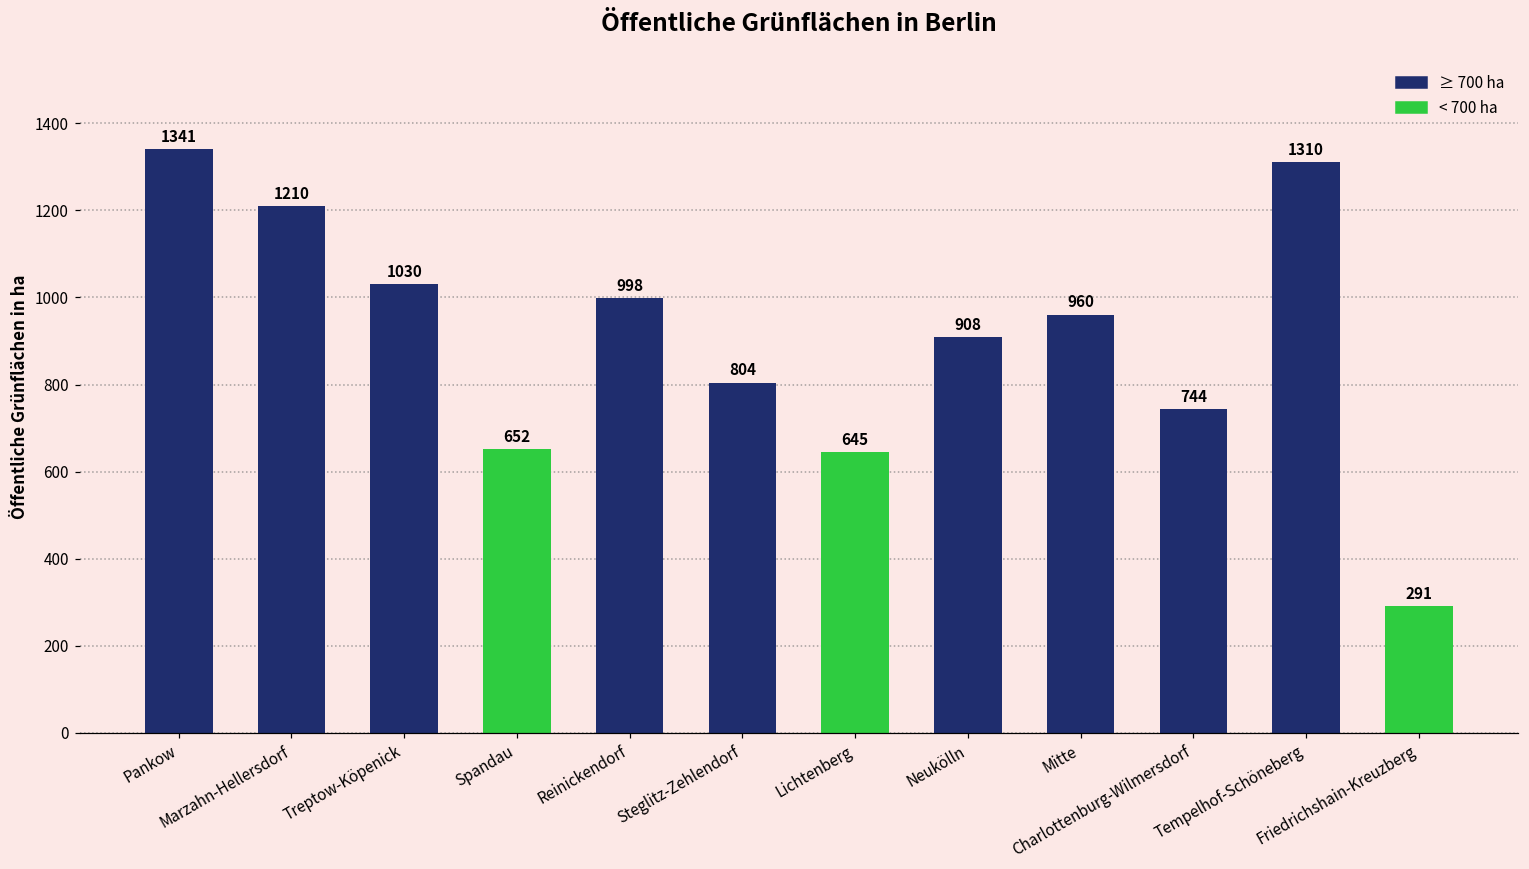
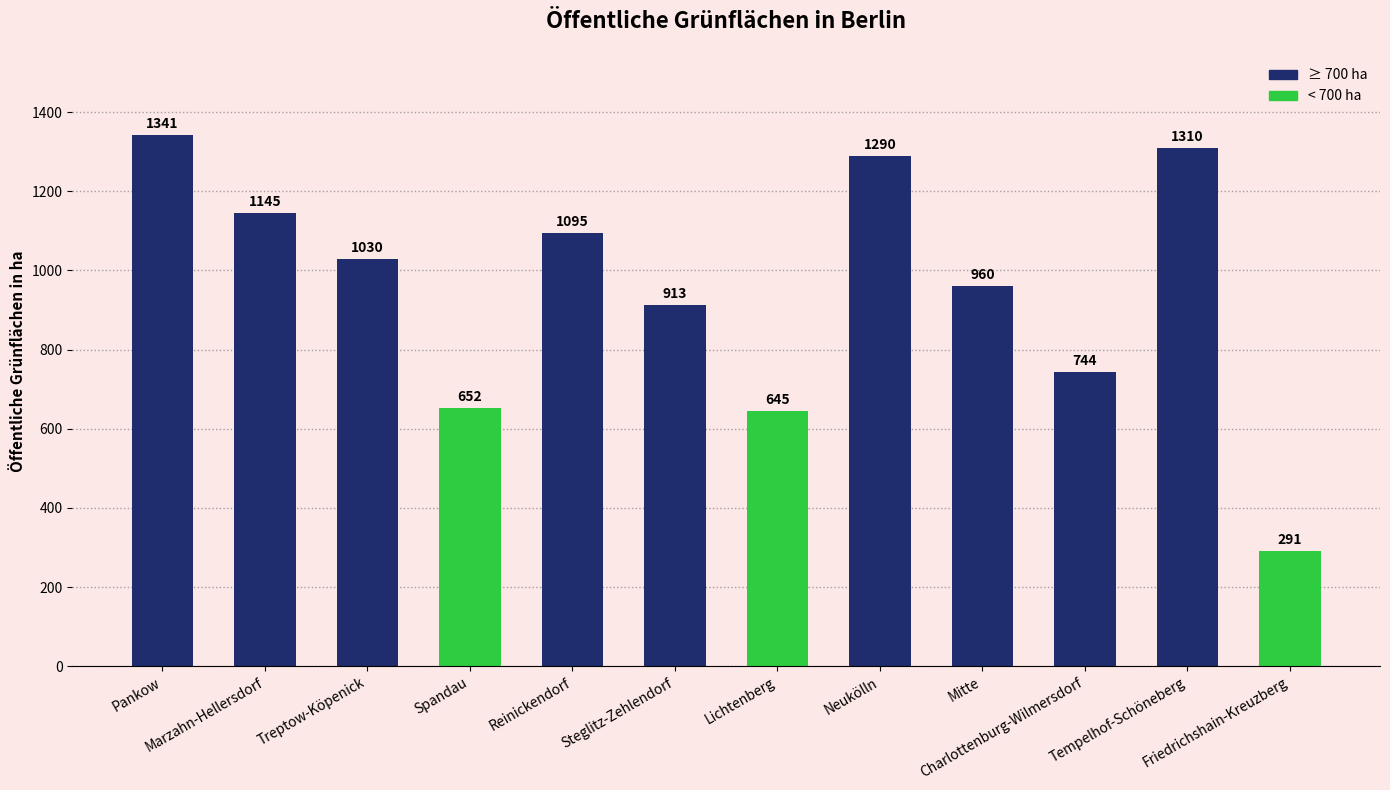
  {
    "Pankow": 1341,
-   "Marzahn-Hellersdorf": 1210,
+   "Marzahn-Hellersdorf": 1145,
    "Treptow-Köpenick": 1030,
    "Spandau": 652,
-   "Reinickendorf": 998,
-   "Steglitz-Zehlendorf": 804,
+   "Reinickendorf": 1095,
+   "Steglitz-Zehlendorf": 913,
    "Lichtenberg": 645,
-   "Neukölln": 908,
+   "Neukölln": 1290,
    "Mitte": 960,
    "Charlottenburg-Wilmersdorf": 744,
    "Tempelhof-Schöneberg": 1310,
    "Friedrichshain-Kreuzberg": 291
  }
